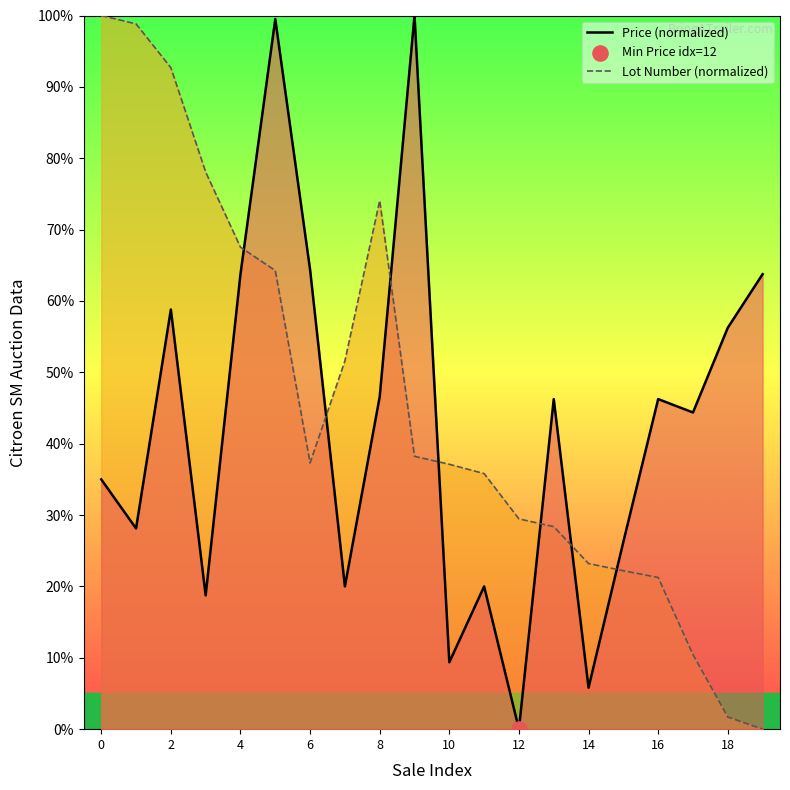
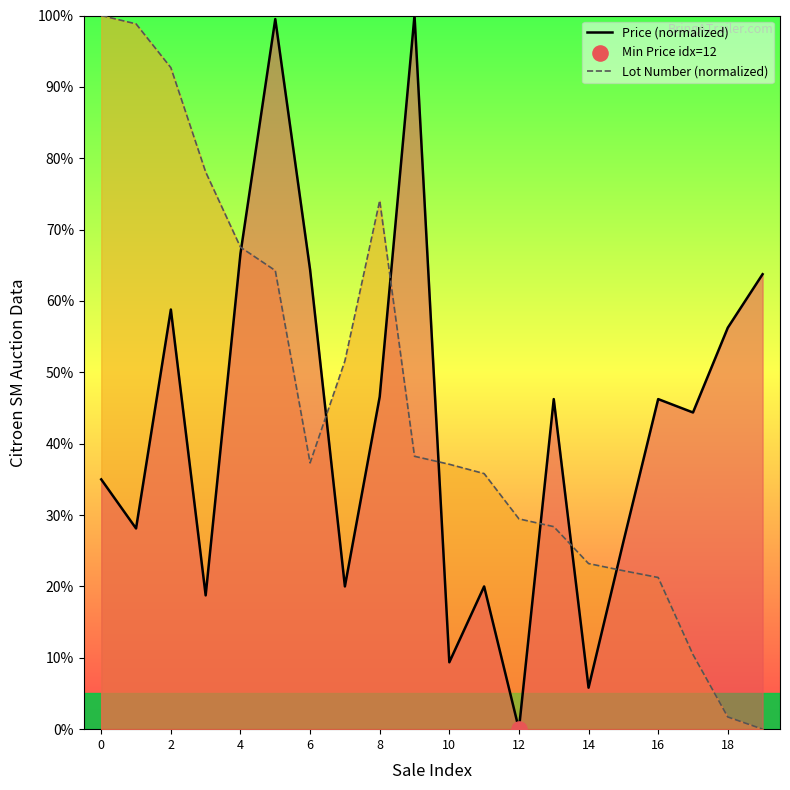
  {
    "Price (normalized)": {
      "0": "35%",
      "2": "59%",
-     "4": "64%",
+     "4": "67%",
      "6": "64%",
      "8": "47%",
      "10": "9%",
      "14": "6%",
      "16": "46%",
      "18": "56%"
    },
    "Lot Number (normalized)": {
      "0": "100%",
      "2": "93%",
      "4": "68%",
      "6": "37%",
      "8": "74%",
      "10": "37%",
      "12": "29%",
      "14": "23%",
      "16": "21%"
    }
  }
